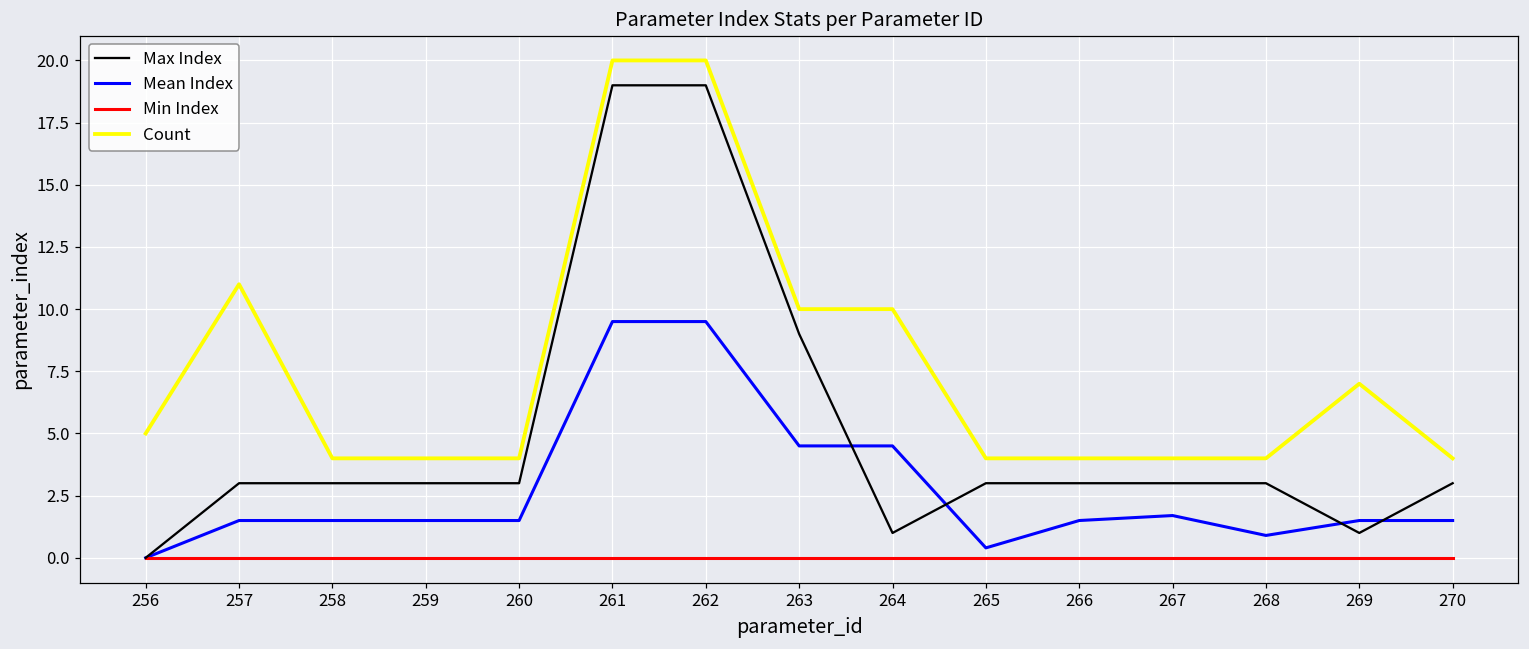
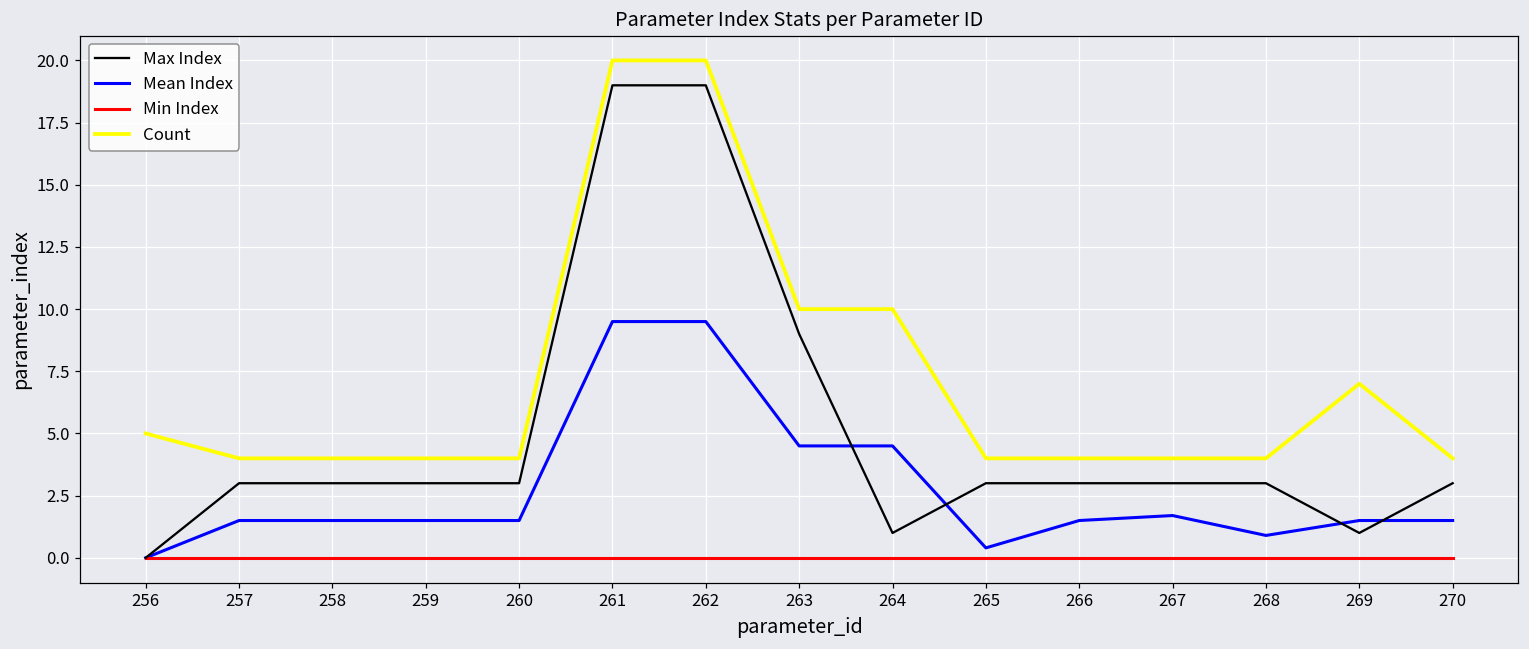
  {
    "Max Index": {
      "257": 3,
      "258": 3,
      "259": 3,
      "260": 3,
      "261": 19,
      "262": 19,
      "263": 9,
      "264": 1,
      "265": 3,
      "266": 3,
      "267": 3,
      "268": 3,
      "269": 1,
      "270": 3
    },
    "Mean Index": {
      "257": 1.5,
      "258": 1.5,
      "259": 1.5,
      "260": 1.5,
      "261": 9.5,
      "262": 9.5,
      "263": 4.5,
      "264": 4.5,
      "265": 0.4,
      "266": 1.5,
      "267": 1.7,
      "268": 1,
      "269": 1.5,
      "270": 1.5
    },
    "Min Index": {
      "257": 0,
      "258": 0,
      "259": 0,
      "260": 0,
      "261": 0,
      "262": 0,
      "263": 0,
      "264": 0,
      "265": 0,
      "266": 0,
      "267": 0,
      "268": 0,
      "269": 0,
      "270": 0
    },
    "Count": {
      "256": 5,
-     "257": 11,
+     "257": 4,
      "258": 4,
      "259": 4,
      "260": 4,
      "261": 20,
      "262": 20,
      "263": 10,
      "264": 10,
      "265": 4,
      "266": 4,
      "267": 4,
      "268": 4,
      "269": 7,
      "270": 4
    }
  }
